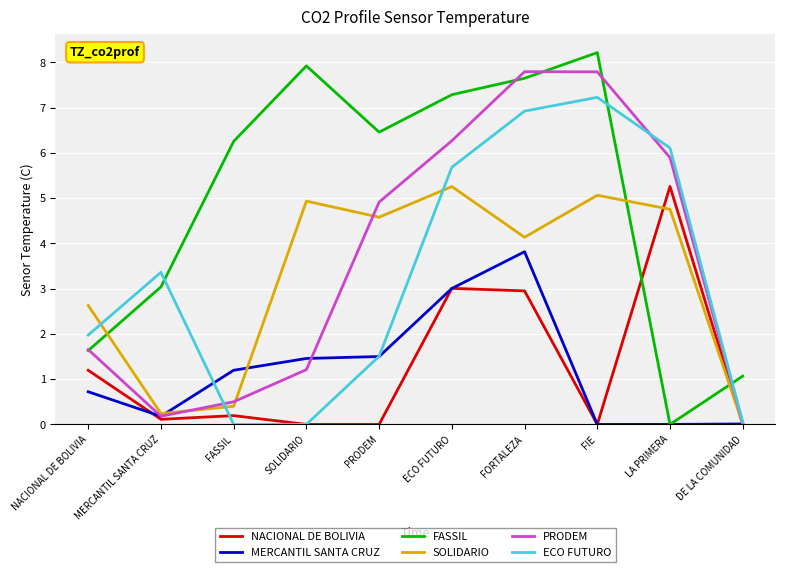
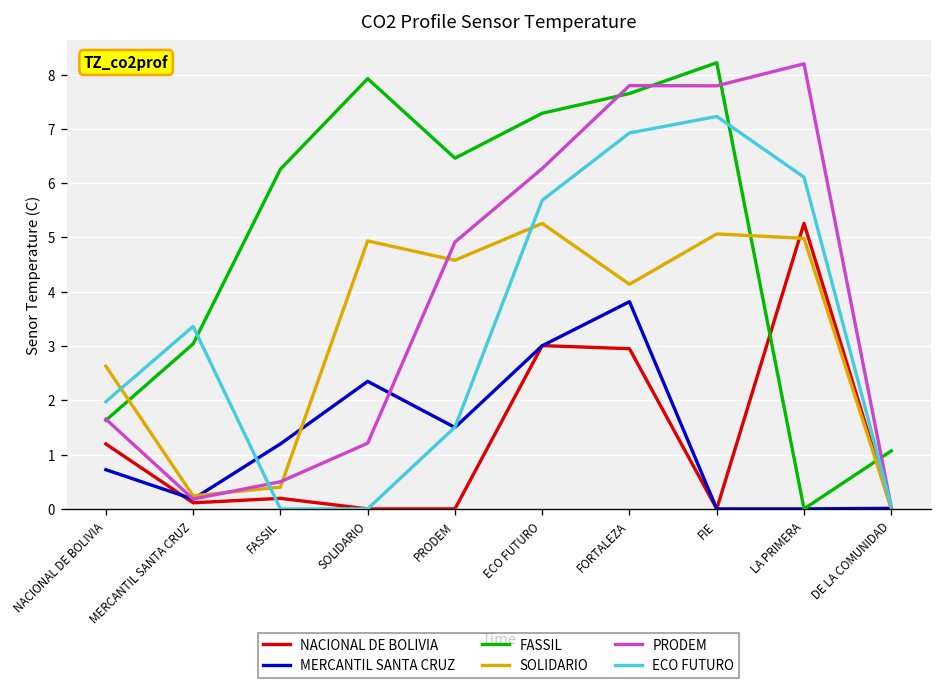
  {
    "NACIONAL DE BOLIVIA": {
      "NACIONAL DE BOLIVIA": 1.2,
      "MERCANTIL SANTA CRUZ": 0.1,
      "FASSIL": 0.2,
      "PRODEM": 0.0,
      "FORTALEZA": 3.0,
      "LA PRIMERA": 5.3
    },
    "MERCANTIL SANTA CRUZ": {
      "NACIONAL DE BOLIVIA": 0.7,
      "FASSIL": 1.2,
-     "SOLIDARIO": 1.5,
+     "SOLIDARIO": 2.3,
      "FORTALEZA": 3.8
    },
    "FASSIL": {
      "MERCANTIL SANTA CRUZ": 3.0,
      "FASSIL": 6.3,
      "SOLIDARIO": 7.9,
      "PRODEM": 6.5,
      "ECO FUTURO": 7.3,
      "FORTALEZA": 7.7,
      "FIE": 8.2,
      "DE LA COMUNIDAD": 1.1
    },
    "SOLIDARIO": {
      "NACIONAL DE BOLIVIA": 2.6,
      "MERCANTIL SANTA CRUZ": 0.2,
      "FASSIL": 0.4,
      "SOLIDARIO": 4.9,
      "PRODEM": 4.6,
      "ECO FUTURO": 5.3,
      "FORTALEZA": 4.1,
      "FIE": 5.1,
-     "LA PRIMERA": 4.8
+     "LA PRIMERA": 5.0
    },
    "PRODEM": {
      "FASSIL": 0.5,
      "SOLIDARIO": 1.2,
      "PRODEM": 4.9,
      "ECO FUTURO": 6.3,
      "FORTALEZA": 7.8,
      "FIE": 7.8,
-     "LA PRIMERA": 5.9
+     "LA PRIMERA": 8.2
    },
    "ECO FUTURO": {
      "NACIONAL DE BOLIVIA": 2.0,
      "MERCANTIL SANTA CRUZ": 3.4,
      "FASSIL": 0.0,
      "ECO FUTURO": 5.7,
      "FORTALEZA": 6.9,
      "FIE": 7.2,
      "LA PRIMERA": 6.1
    }
  }
